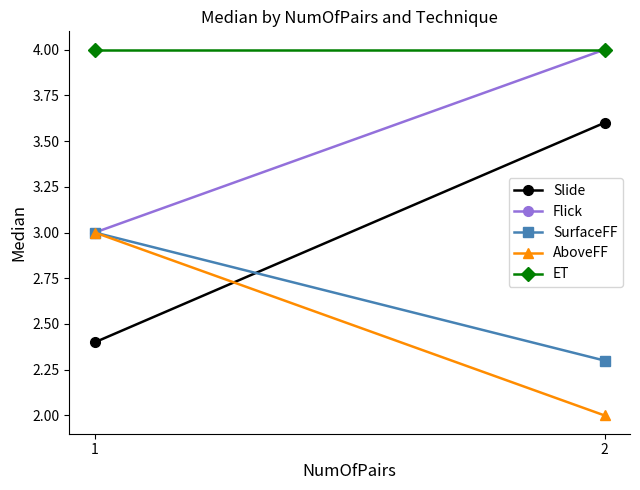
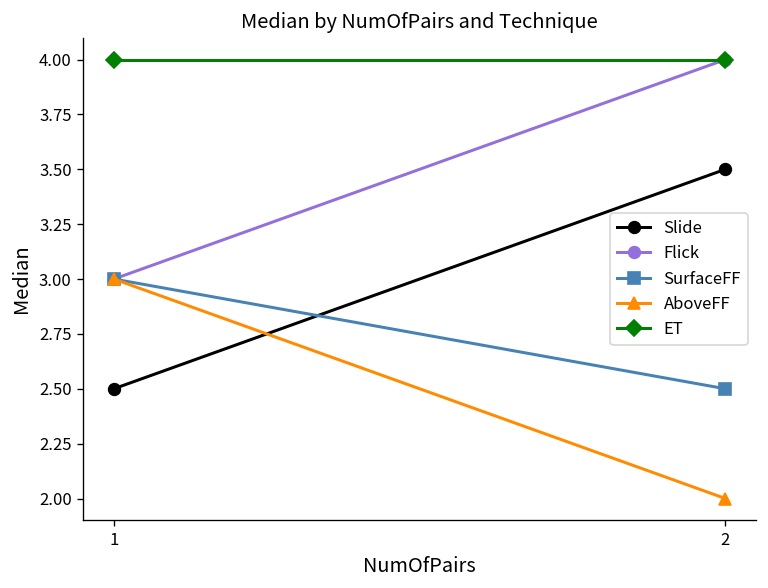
  {
    "Slide": {
-     "1": 2.4,
-     "2": 3.6
+     "1": 2.5,
+     "2": 3.5
    },
    "SurfaceFF": {
-     "2": 2.3
+     "2": 2.5
    },
    "AboveFF": {
      "2": 2.0
    },
    "ET": {
      "1": 4.0
    }
  }
